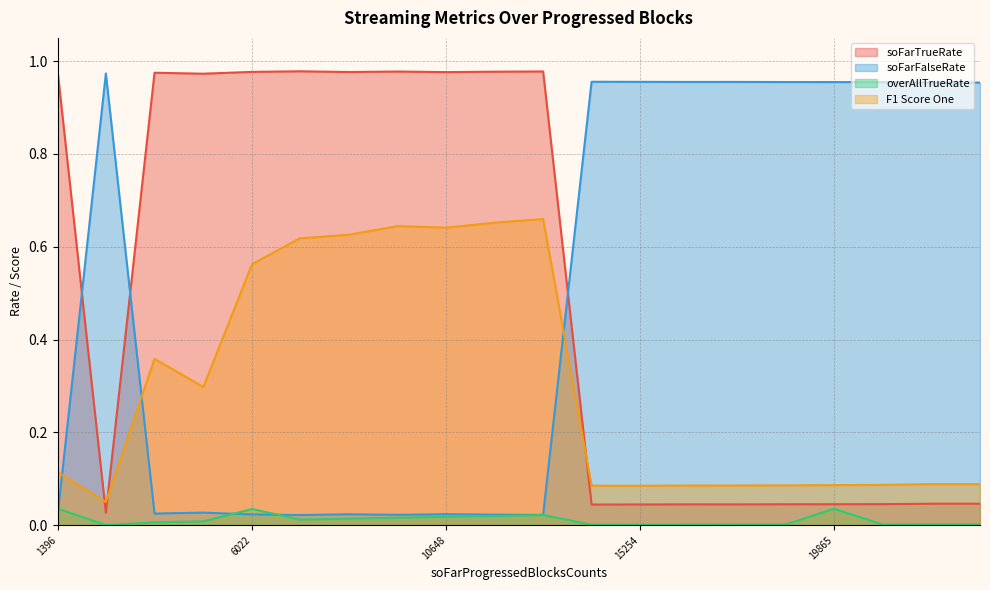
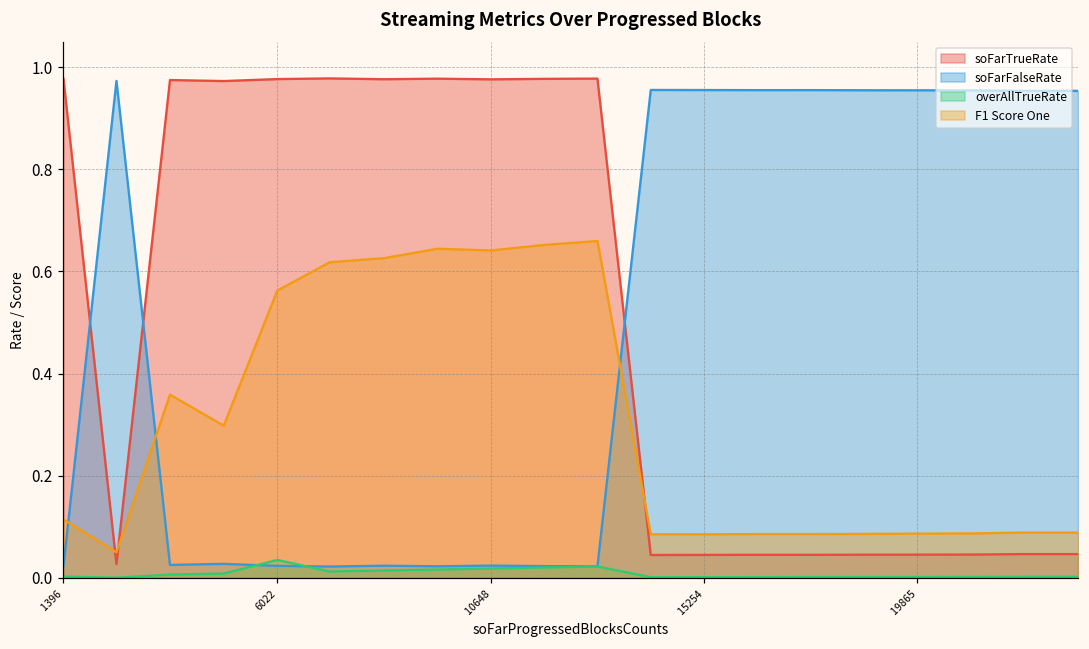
  {
    "soFarFalseRate": {
      "1396": 0.02,
      "6022": 0.02,
      "10648": 0.02,
      "15254": 0.96,
      "19865": 0.95
    },
    "overAllTrueRate": {
-     "1396": 0.04,
+     "1396": 0.00,
      "6022": 0.03,
      "10648": 0.02,
      "15254": 0.00,
-     "19865": 0.04
+     "19865": 0.00
    }
  }
